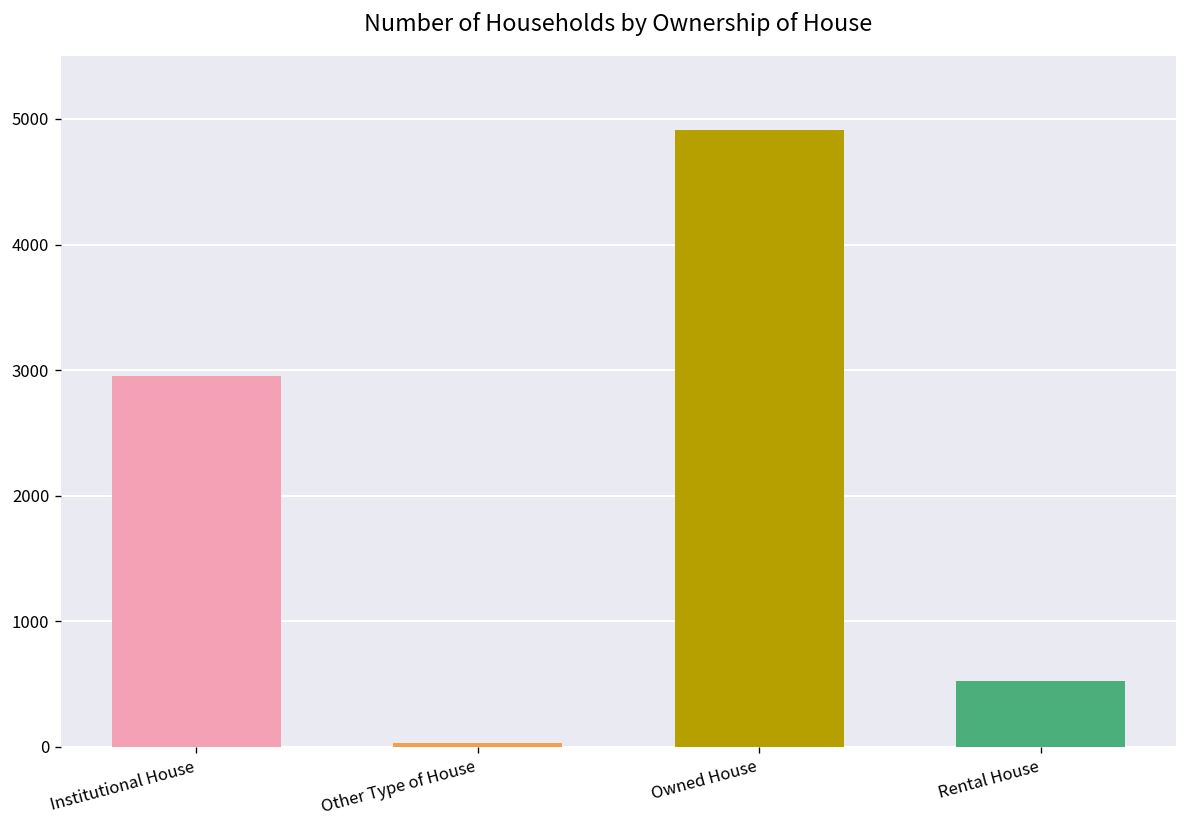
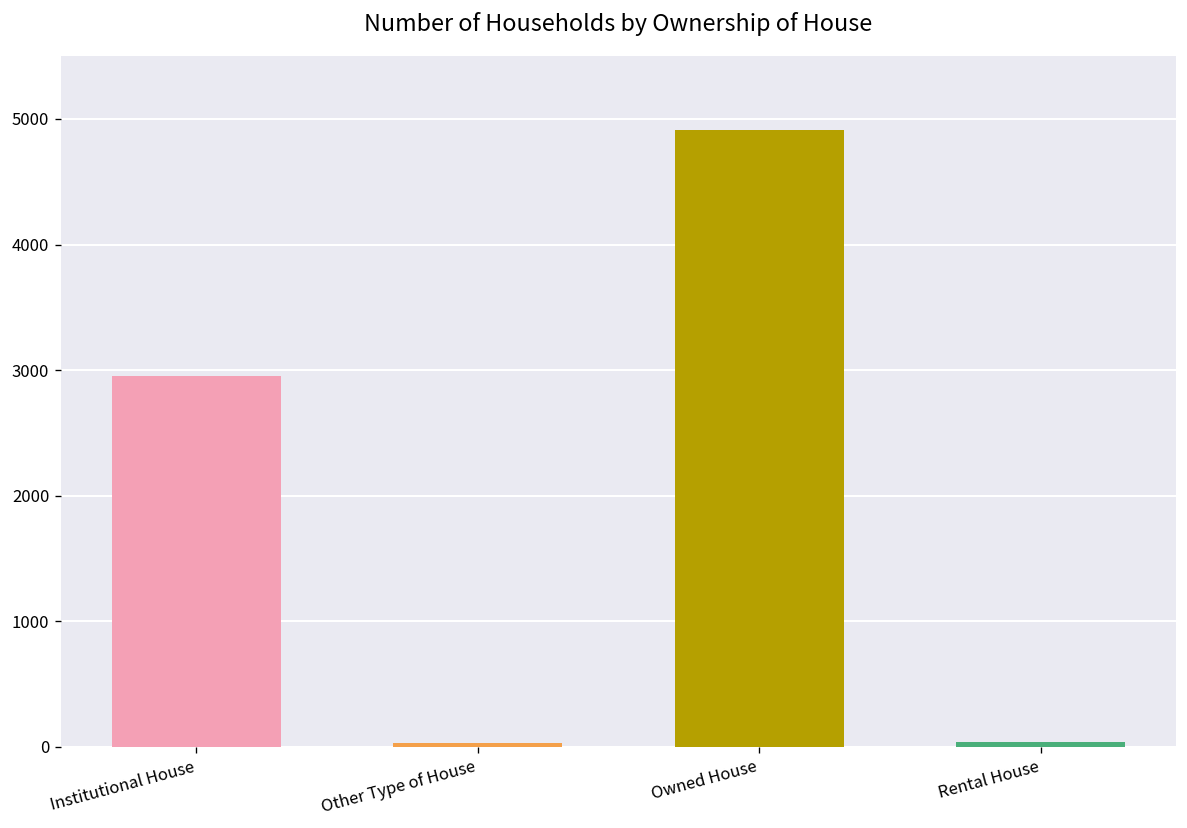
  {
    "Institutional House": 2950,
    "Other Type of House": 30,
    "Owned House": 4920,
-   "Rental House": 520
+   "Rental House": 40
  }
